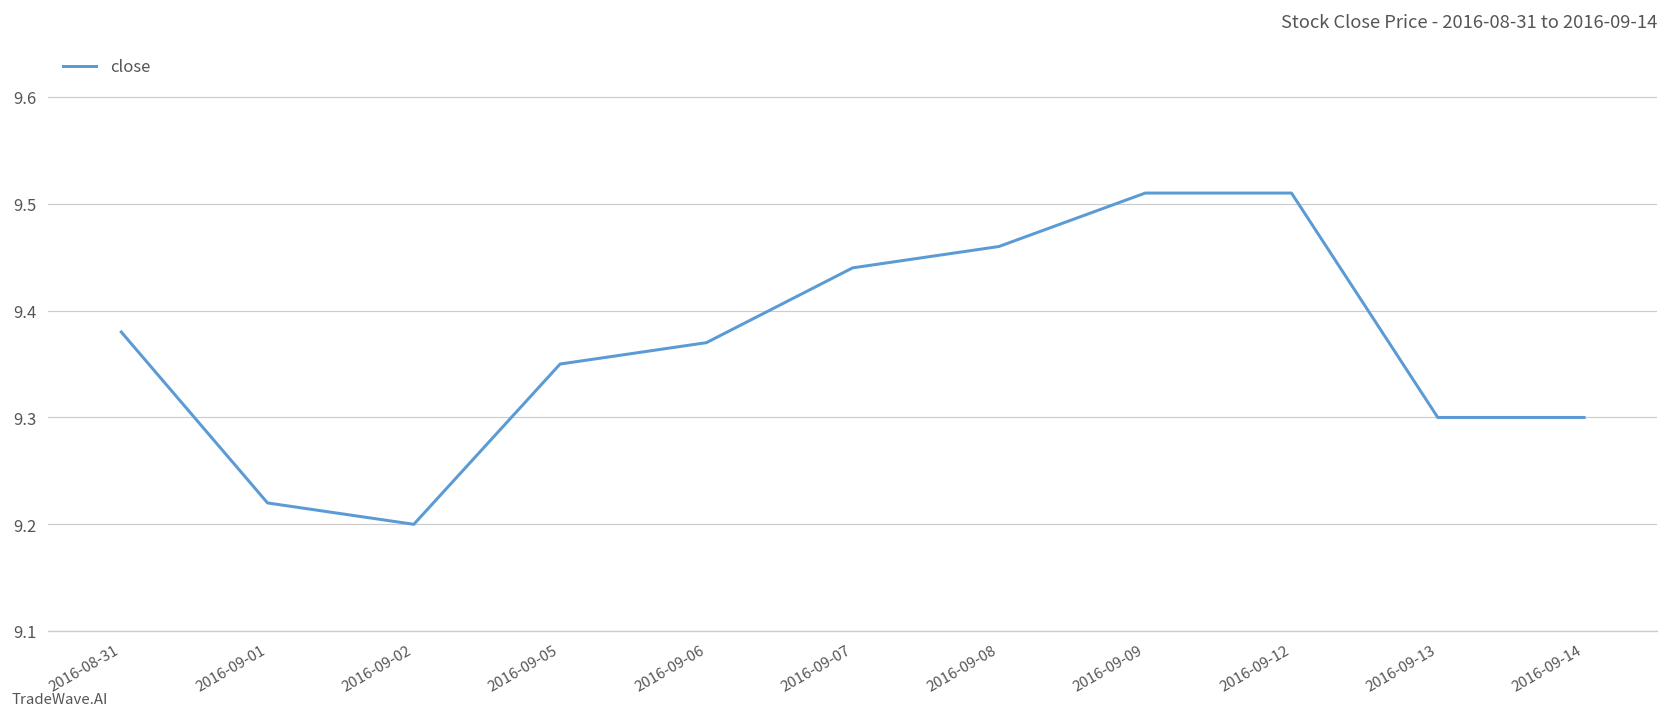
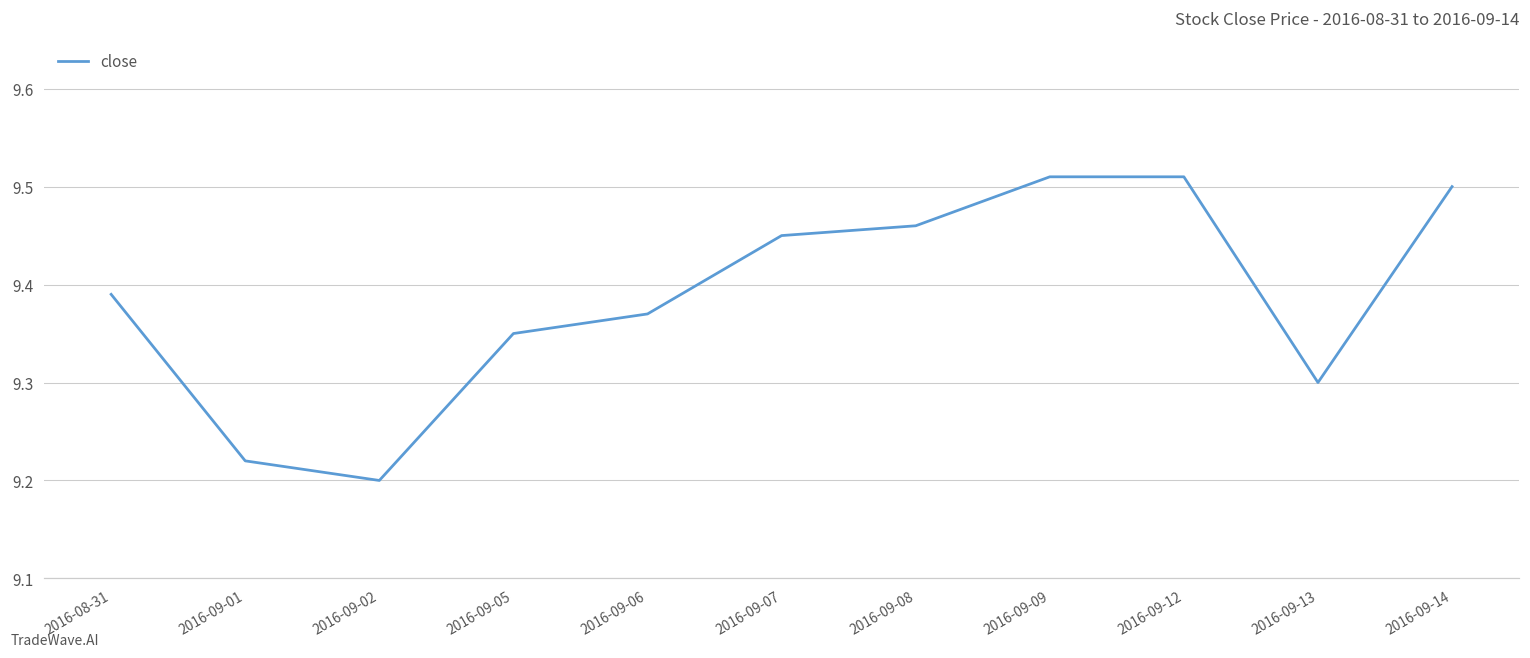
  {
-   "2016-08-31": 9.38,
+   "2016-08-31": 9.39,
    "2016-09-01": 9.22,
    "2016-09-02": 9.20,
    "2016-09-05": 9.35,
    "2016-09-06": 9.37,
-   "2016-09-07": 9.44,
+   "2016-09-07": 9.45,
    "2016-09-08": 9.46,
    "2016-09-09": 9.51,
    "2016-09-12": 9.51,
    "2016-09-13": 9.30,
-   "2016-09-14": 9.3
+   "2016-09-14": 9.5
  }
